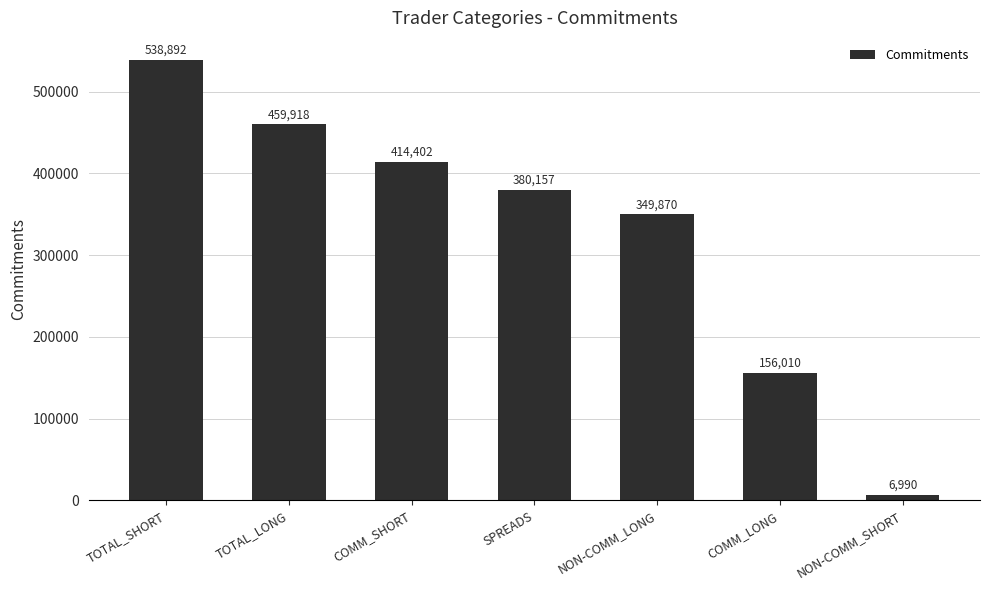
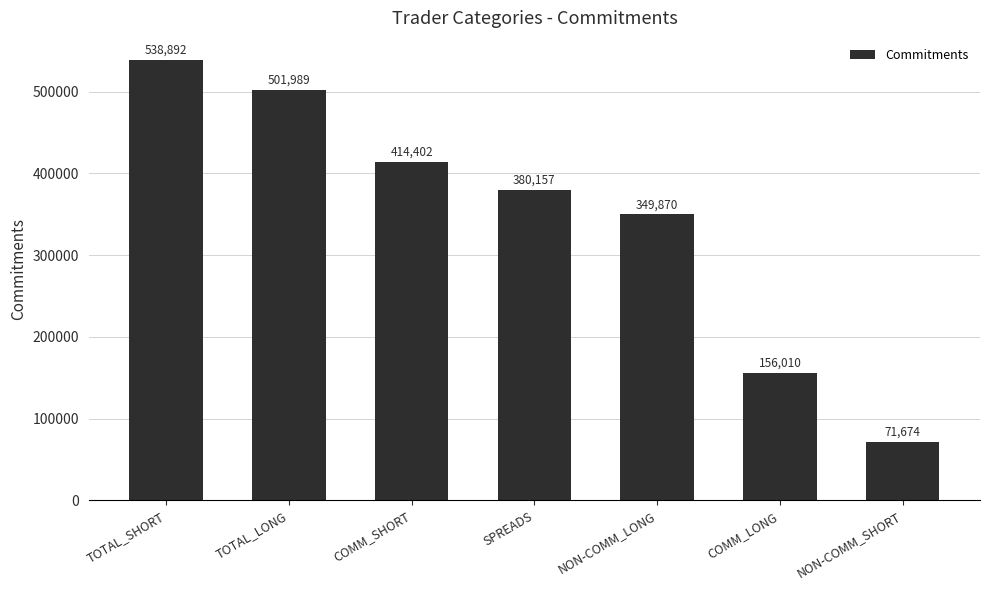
  {
    "TOTAL_SHORT": "538,892",
-   "TOTAL_LONG": "459,918",
+   "TOTAL_LONG": "501,989",
    "COMM_SHORT": "414,402",
    "SPREADS": "380,157",
    "NON-COMM_LONG": "349,870",
    "COMM_LONG": "156,010",
-   "NON-COMM_SHORT": "6,990"
+   "NON-COMM_SHORT": "71,674"
  }
